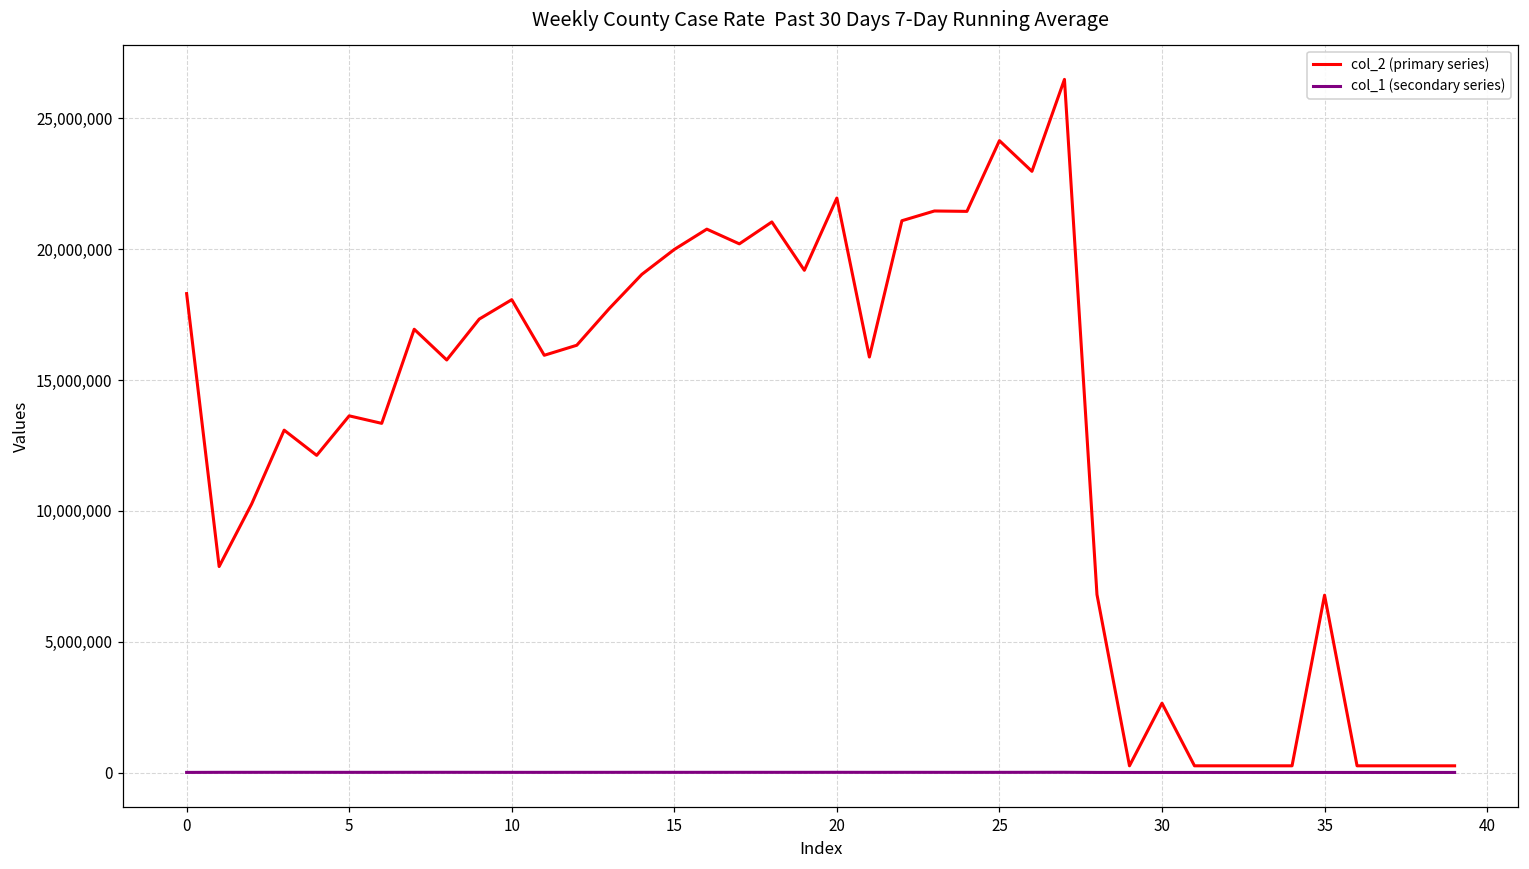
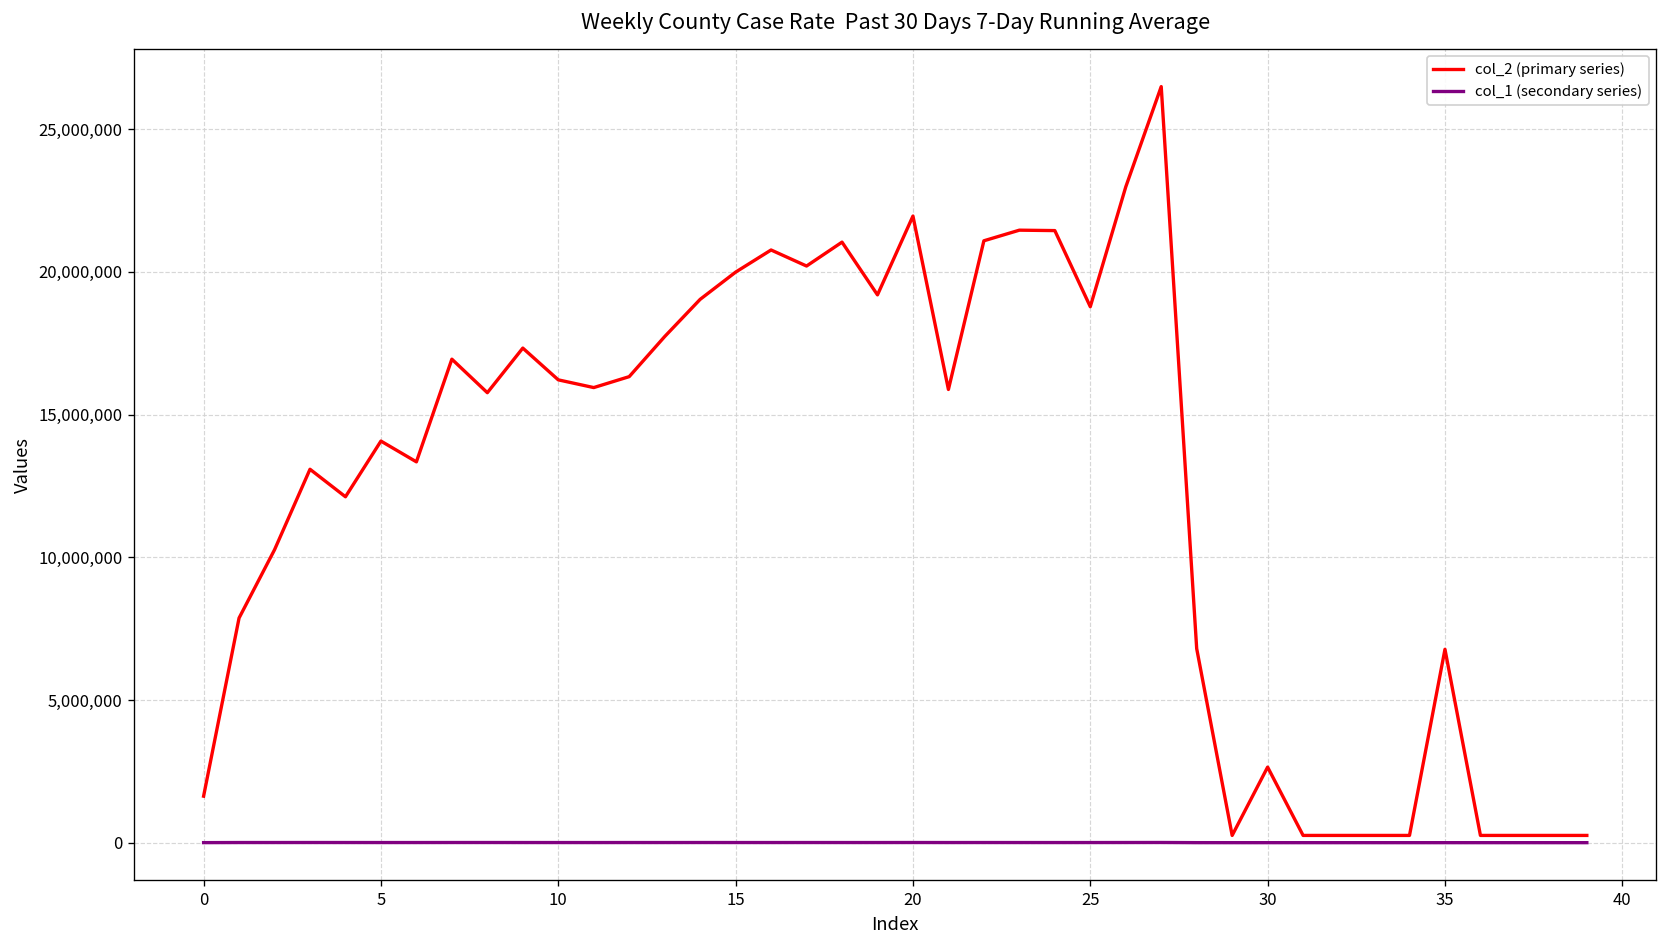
  {
    "col_2 (primary series)": {
-     "0": "18,300,000",
-     "5": "13,600,000",
-     "10": "18,100,000",
+     "0": "1,600,000",
+     "5": "14,100,000",
+     "10": "16,200,000",
      "15": "20,000,000",
      "20": "22,000,000",
-     "25": "24,100,000",
+     "25": "18,800,000",
      "30": "2,700,000",
      "35": "6,800,000"
    },
    "col_1 (secondary series)": {
      "0": "0",
      "5": "0",
      "10": "0",
      "15": "0",
      "20": "0",
      "25": "0",
      "30": "0",
      "35": "0"
    }
  }
